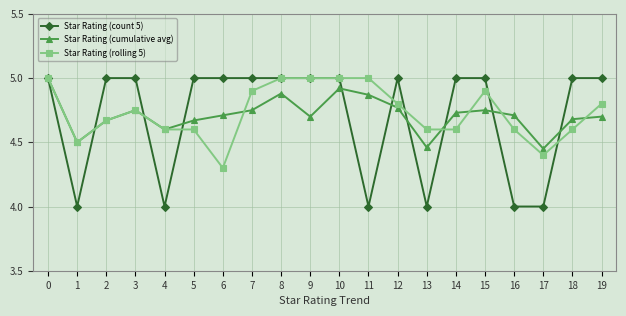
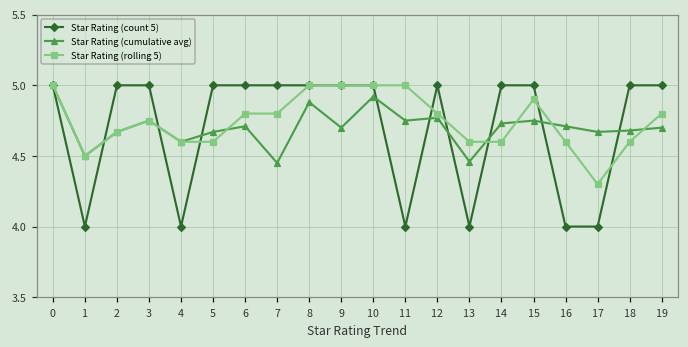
  {
    "Star Rating (count 5)": {
      "1": 4.00,
      "2": 5.00,
      "3": 5.00,
      "4": 4.00,
      "5": 5.00,
      "6": 5.00,
      "7": 5.00,
      "11": 4.00,
      "12": 5.00,
      "13": 4.00,
      "14": 5.00,
      "15": 5.00,
      "16": 4.00,
      "17": 4.00,
      "18": 5.00,
      "19": 5.00
    },
    "Star Rating (cumulative avg)": {
      "5": 4.67,
      "6": 4.71,
-     "7": 4.75,
+     "7": 4.45,
      "8": 4.88,
      "9": 4.70,
      "10": 4.92,
-     "11": 4.87,
+     "11": 4.75,
      "12": 4.77,
      "13": 4.46,
      "14": 4.73,
      "15": 4.75,
      "16": 4.71,
-     "17": 4.45,
+     "17": 4.67,
      "18": 4.68,
      "19": 4.70
    },
    "Star Rating (rolling 5)": {
      "5": 4.6,
-     "6": 4.3,
-     "7": 4.9,
+     "6": 4.8,
+     "7": 4.8,
      "11": 5.0,
      "12": 4.8,
      "13": 4.6,
      "14": 4.6,
      "15": 4.9,
      "16": 4.6,
-     "17": 4.4,
+     "17": 4.3,
      "18": 4.6,
      "19": 4.8
    }
  }
